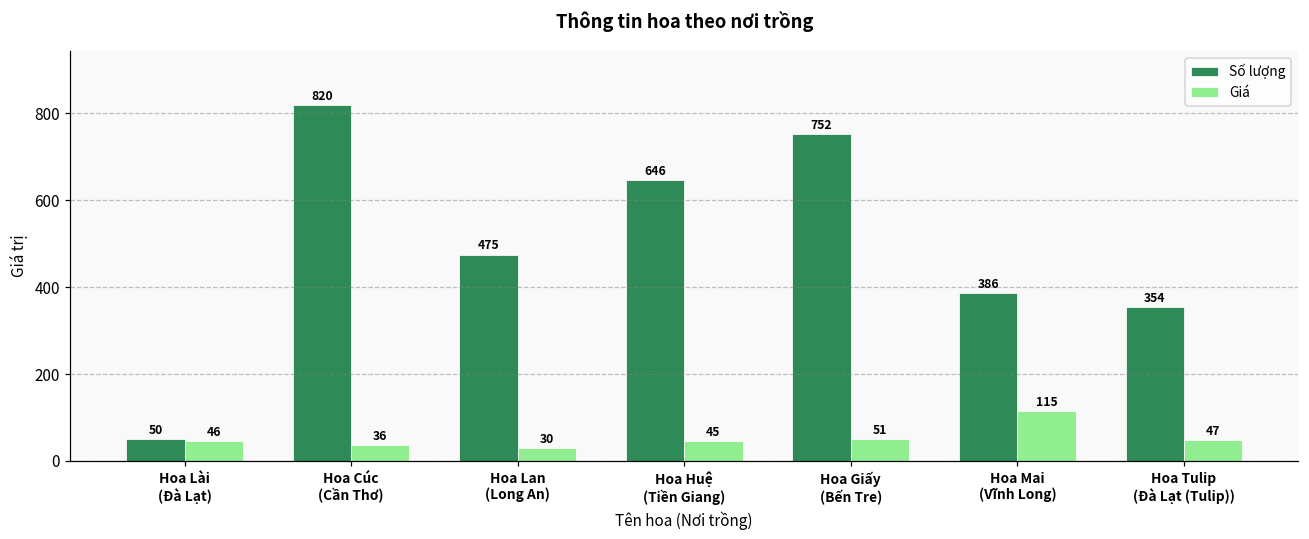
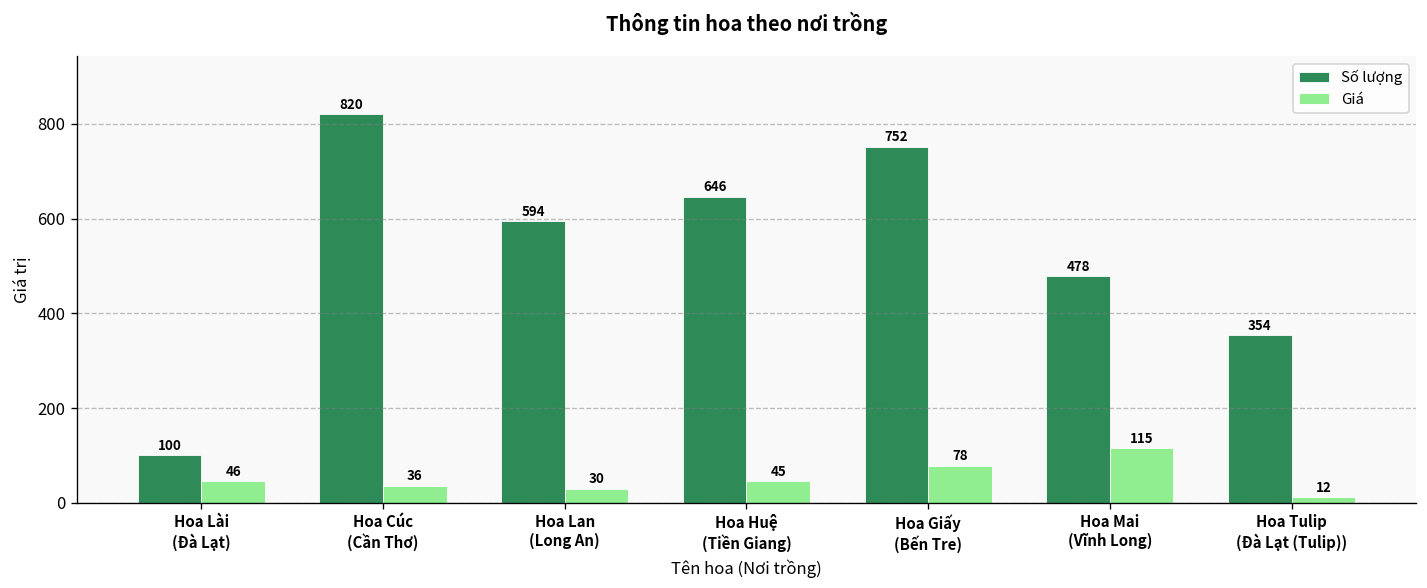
  {
    "Số lượng": {
-     "Hoa Lài (Đà Lạt)": 50,
+     "Hoa Lài (Đà Lạt)": 100,
      "Hoa Cúc (Cần Thơ)": 820,
-     "Hoa Lan (Long An)": 475,
+     "Hoa Lan (Long An)": 594,
      "Hoa Huệ (Tiền Giang)": 646,
      "Hoa Giấy (Bến Tre)": 752,
-     "Hoa Mai (Vĩnh Long)": 386,
+     "Hoa Mai (Vĩnh Long)": 478,
      "Hoa Tulip (Đà Lạt (Tulip))": 354
    },
    "Giá": {
      "Hoa Lài (Đà Lạt)": 46,
      "Hoa Cúc (Cần Thơ)": 36,
      "Hoa Lan (Long An)": 30,
      "Hoa Huệ (Tiền Giang)": 45,
-     "Hoa Giấy (Bến Tre)": 51,
+     "Hoa Giấy (Bến Tre)": 78,
      "Hoa Mai (Vĩnh Long)": 115,
-     "Hoa Tulip (Đà Lạt (Tulip))": 47
+     "Hoa Tulip (Đà Lạt (Tulip))": 12
    }
  }
